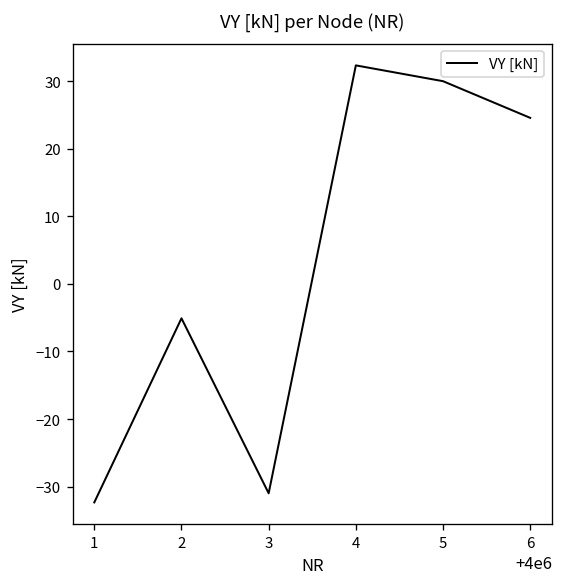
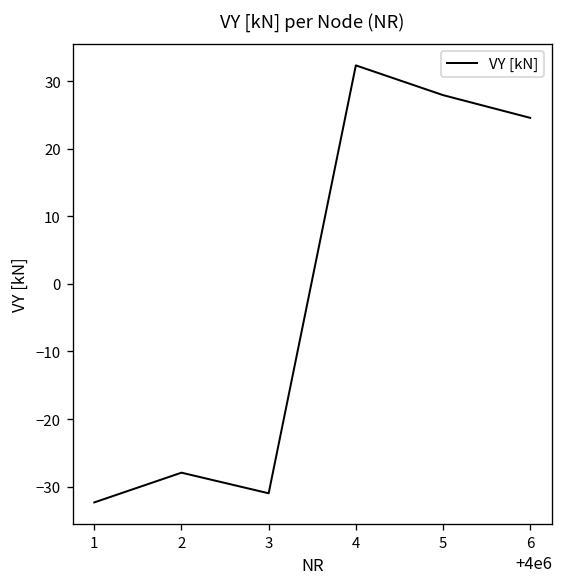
  {
    "1": -32,
-   "2": -5,
+   "2": -28,
    "3": -31,
    "4": 32,
-   "5": 30,
+   "5": 28,
    "6": 25
  }
